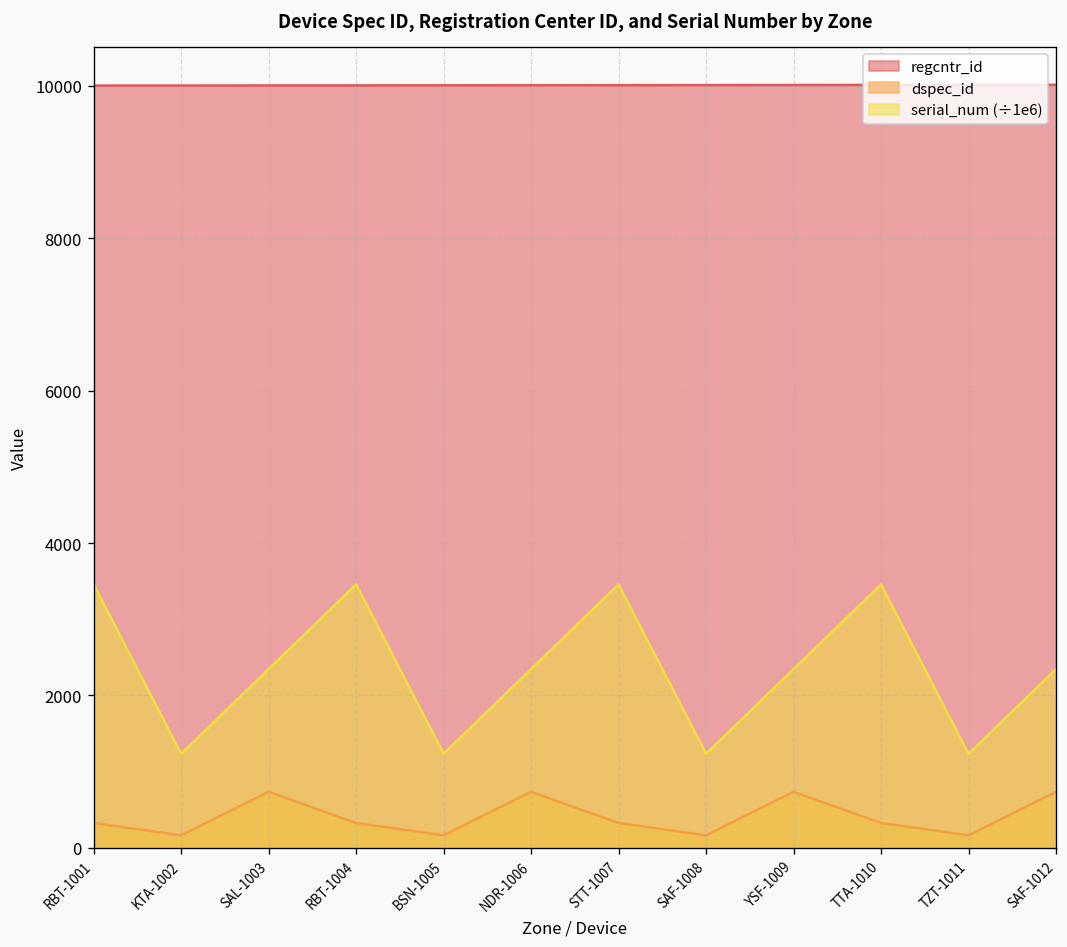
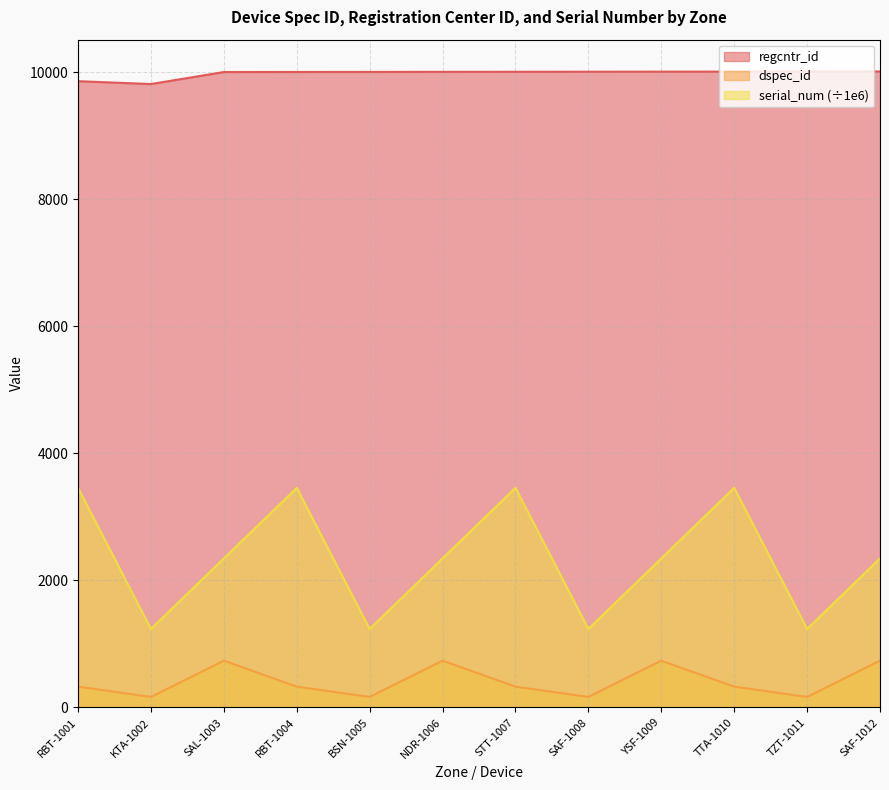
  {
    "regcntr_id": {
-     "RBT-1001": 10000,
-     "KTA-1002": 10000,
+     "RBT-1001": 9900,
+     "KTA-1002": 9800,
      "SAL-1003": 10000,
      "RBT-1004": 10000,
      "BSN-1005": 10000,
      "NDR-1006": 10000,
      "STT-1007": 10000,
      "SAF-1008": 10000,
      "YSF-1009": 10000,
      "SAF-1012": 10000
    }
  }
